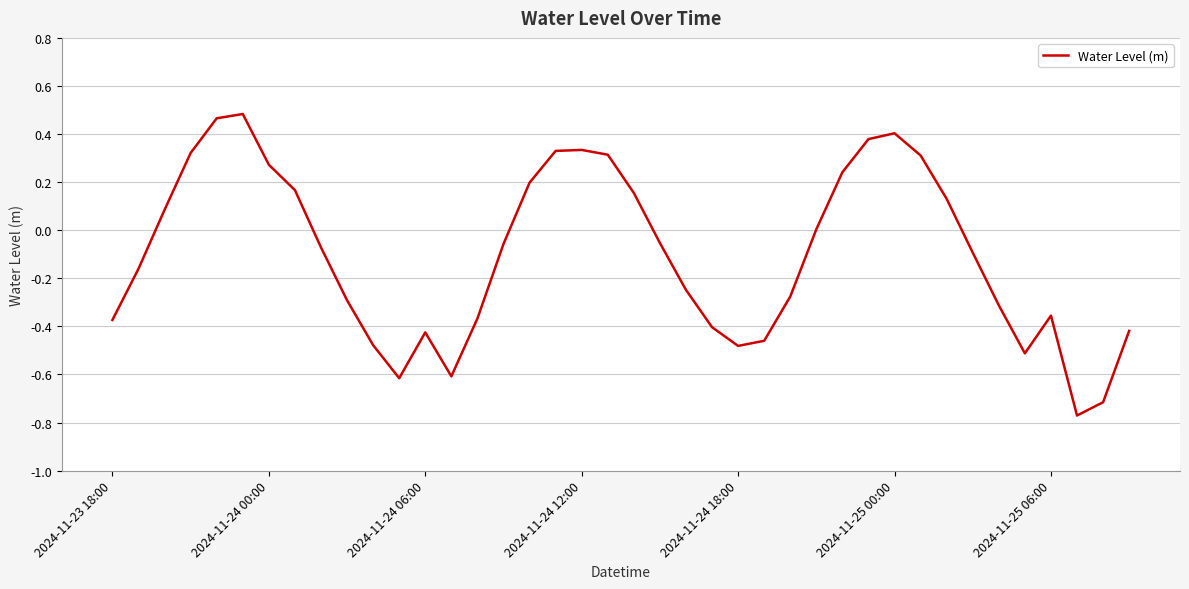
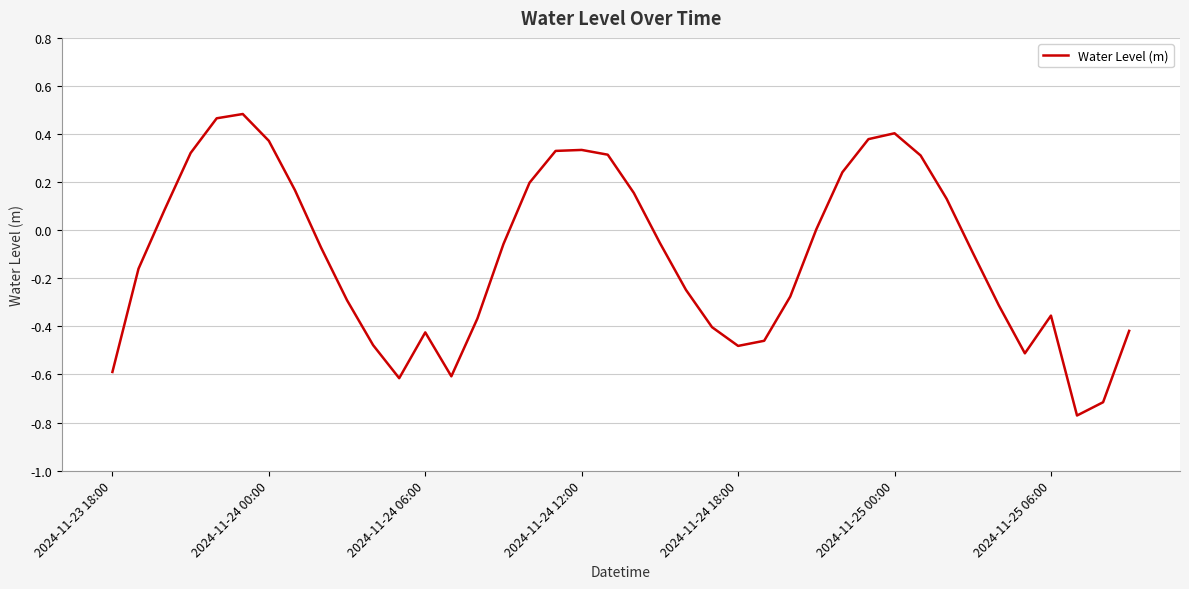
  {
-   "2024-11-23 18:00": -0.37,
-   "2024-11-24 00:00": 0.27,
+   "2024-11-23 18:00": -0.59,
+   "2024-11-24 00:00": 0.37,
    "2024-11-24 06:00": -0.43,
    "2024-11-24 12:00": 0.33,
    "2024-11-24 18:00": -0.48,
    "2024-11-25 00:00": 0.40,
    "2024-11-25 06:00": -0.36
  }
